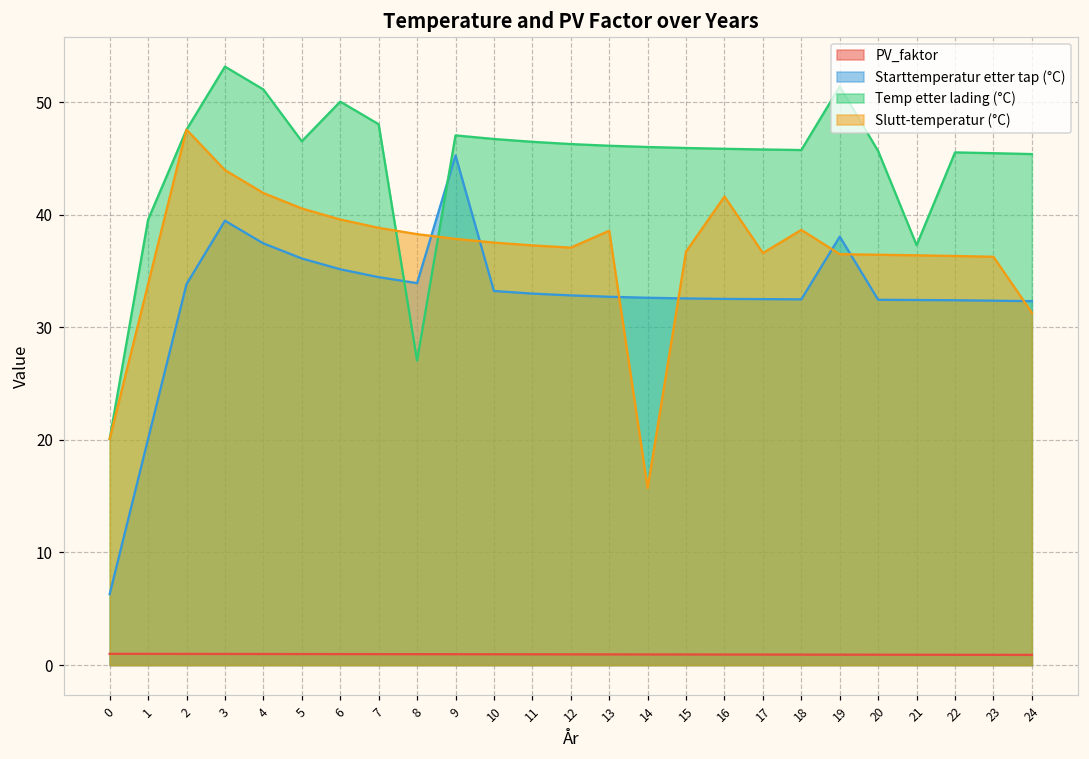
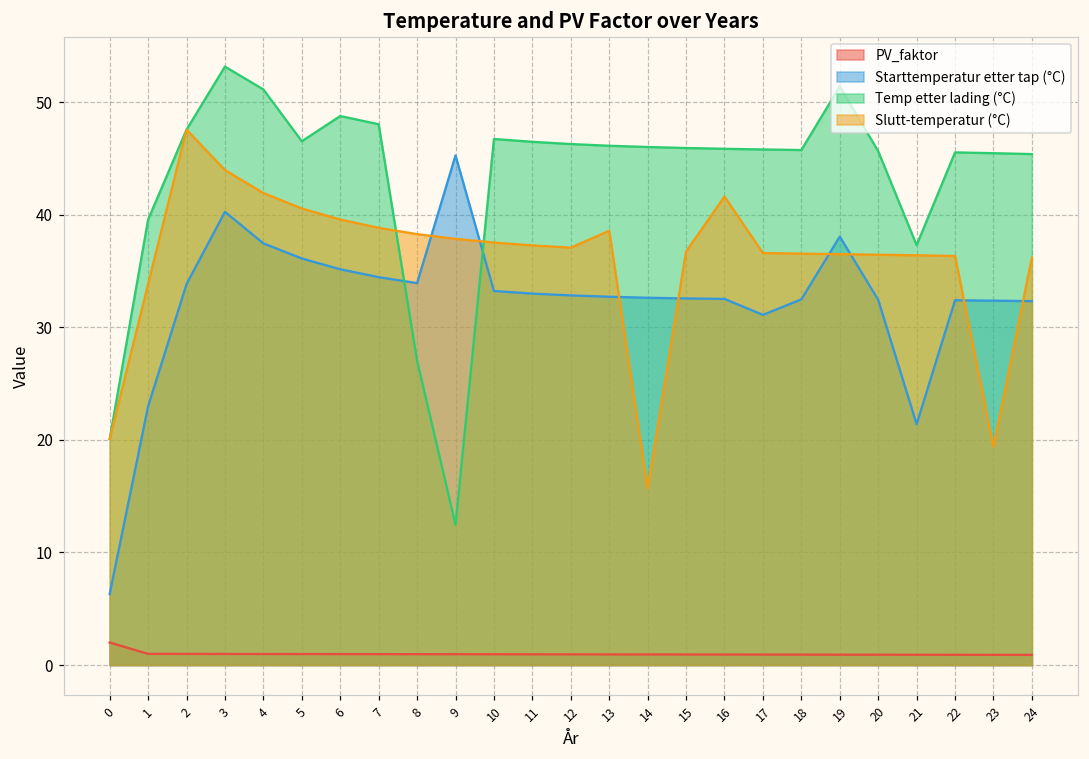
  {
    "PV_faktor": {
-     "0": 1,
+     "0": 2,
      "1": 1,
      "2": 1,
      "3": 1,
      "4": 1,
      "5": 1,
      "6": 1,
      "7": 1,
      "8": 1,
      "9": 1,
      "10": 1,
      "11": 1,
      "12": 1,
      "13": 1,
      "14": 1,
      "15": 1,
      "16": 1,
      "17": 1,
      "18": 1,
      "19": 1,
      "20": 1,
      "21": 1,
      "22": 1,
      "23": 1,
      "24": 1
    },
    "Starttemperatur etter tap (°C)": {
      "0": 6.3,
-     "1": 20.1,
+     "1": 23.0,
      "2": 33.8,
-     "3": 39.5,
+     "3": 40.3,
      "4": 37.5,
      "5": 36.1,
      "6": 35.2,
      "7": 34.5,
      "8": 33.9,
      "9": 45.3,
      "10": 33.2,
      "11": 33.0,
      "12": 32.8,
      "13": 32.7,
      "14": 32.6,
      "15": 32.6,
      "16": 32.5,
-     "17": 32.5,
+     "17": 31.1,
      "18": 32.5,
      "19": 38.1,
      "20": 32.4,
-     "21": 32.4,
+     "21": 21.4,
      "22": 32.4,
      "23": 32.4,
      "24": 32.3
    },
    "Temp etter lading (°C)": {
      "1": 39.6,
      "3": 53.2,
      "4": 51.1,
      "5": 46.5,
-     "6": 50.0,
+     "6": 48.8,
      "7": 48.0,
      "8": 27.0,
-     "9": 47.0,
+     "9": 12.5,
      "10": 46.7,
      "11": 46.5,
      "12": 46.3,
      "13": 46.1,
      "14": 46.0,
      "15": 45.9,
      "16": 45.9,
      "17": 45.8,
      "18": 45.7,
      "20": 45.6,
      "21": 37.3,
      "22": 45.5,
      "23": 45.5,
      "24": 45.4
    },
    "Slutt-temperatur (°C)": {
      "1": 33.8,
      "3": 44.0,
      "4": 41.9,
      "5": 40.6,
      "6": 39.6,
      "7": 38.8,
      "8": 38.3,
      "9": 37.9,
      "10": 37.5,
      "11": 37.3,
      "12": 37.1,
      "13": 38.6,
      "14": 15.7,
      "15": 36.7,
      "16": 41.6,
      "17": 36.6,
-     "18": 38.7,
+     "18": 36.5,
      "19": 36.5,
      "20": 36.4,
      "21": 36.4,
      "22": 36.3,
-     "23": 36.3,
-     "24": 31.3
+     "23": 19.4,
+     "24": 36.2
    }
  }
